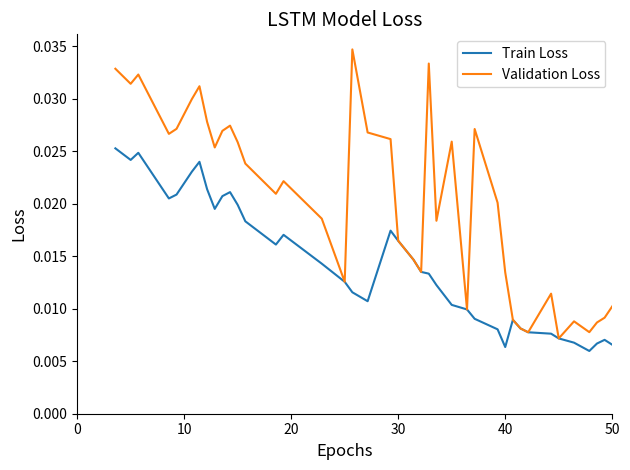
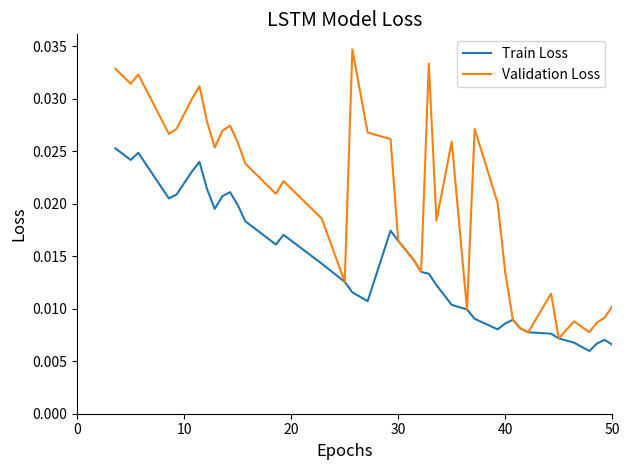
  {
    "Train Loss": {
-     "40": 0.0064,
+     "40": 0.0086,
      "50": 0.0066
    },
    "Validation Loss": {
      "40": 0.0135,
      "50": 0.0102
    }
  }
